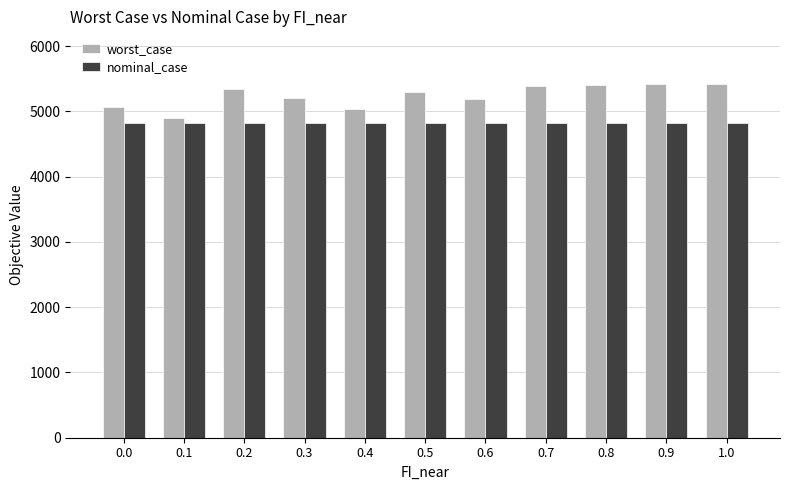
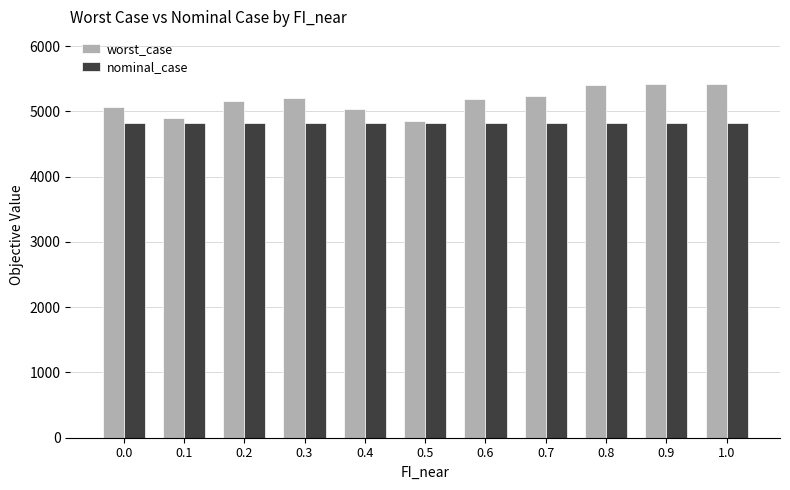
  {
    "worst_case": {
      "0.0": 5100,
      "0.1": 4900,
-     "0.2": 5300,
+     "0.2": 5200,
      "0.3": 5200,
      "0.4": 5000,
-     "0.5": 5300,
+     "0.5": 4900,
      "0.6": 5200,
-     "0.7": 5400,
+     "0.7": 5200,
      "0.8": 5400,
      "0.9": 5400,
      "1.0": 5400
    },
    "nominal_case": {
      "0.0": 4800,
      "0.1": 4800,
      "0.2": 4800,
      "0.3": 4800,
      "0.4": 4800,
      "0.5": 4800,
      "0.6": 4800,
      "0.7": 4800,
      "0.8": 4800,
      "0.9": 4800,
      "1.0": 4800
    }
  }
